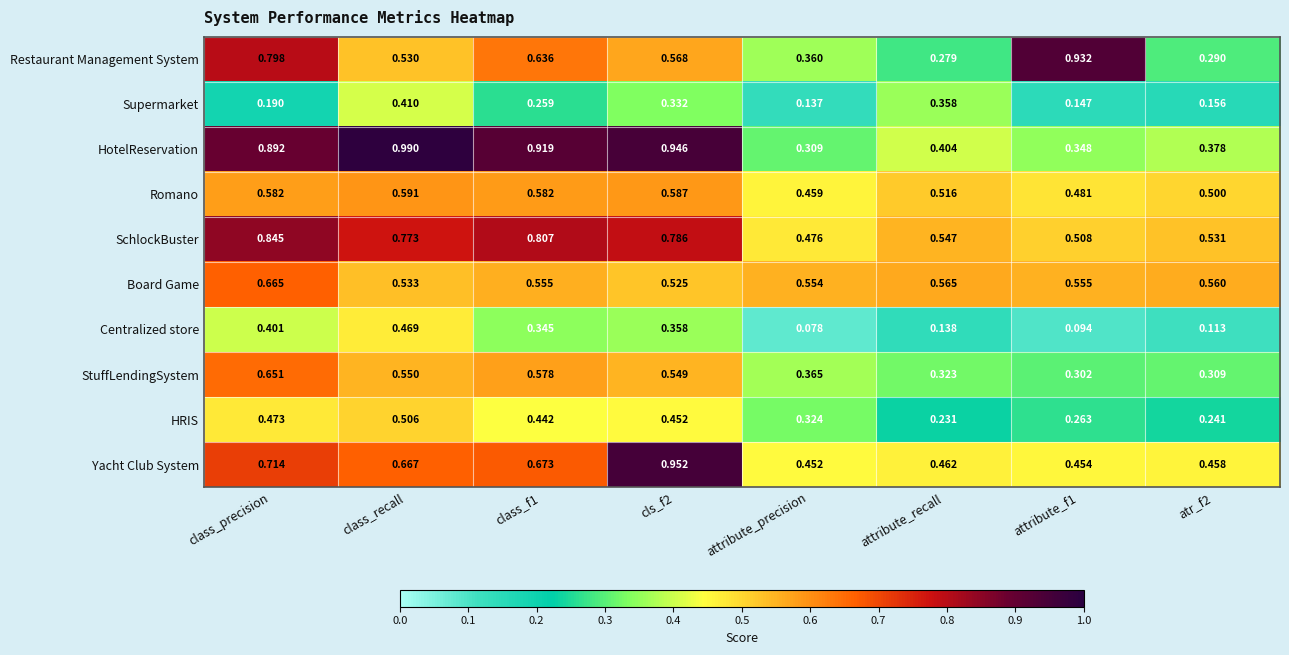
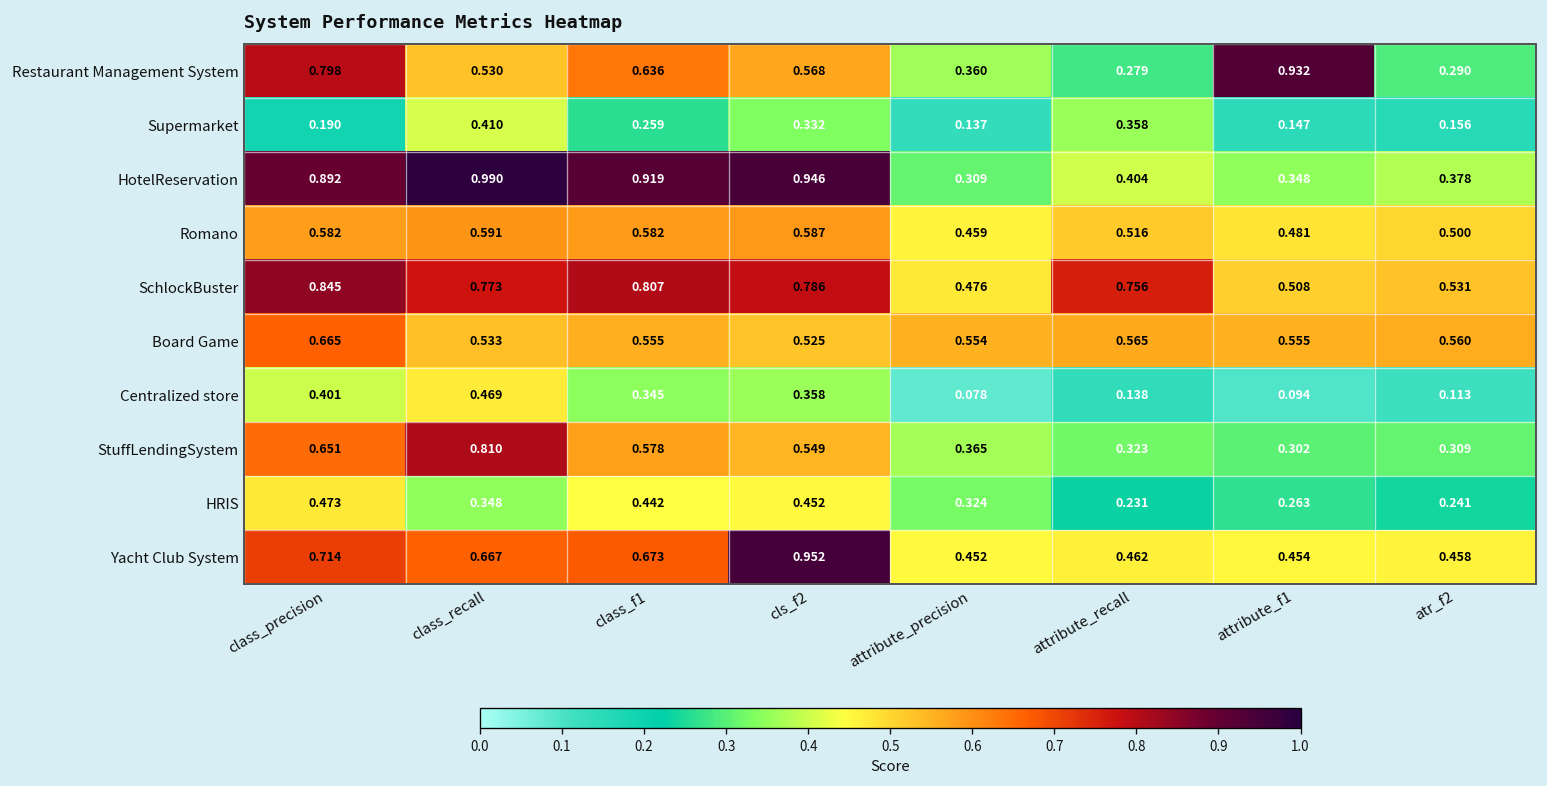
  {
    "Restaurant Management System": {
      "class_precision": 0.798,
      "class_recall": 0.530,
      "class_f1": 0.636,
      "cls_f2": 0.568,
      "attribute_precision": 0.360,
      "attribute_recall": 0.279,
      "attribute_f1": 0.932,
      "atr_f2": 0.290
    },
    "Supermarket": {
      "class_precision": 0.190,
      "class_recall": 0.410,
      "class_f1": 0.259,
      "cls_f2": 0.332,
      "attribute_precision": 0.137,
      "attribute_recall": 0.358,
      "attribute_f1": 0.147,
      "atr_f2": 0.156
    },
    "HotelReservation": {
      "class_precision": 0.892,
      "class_recall": 0.990,
      "class_f1": 0.919,
      "cls_f2": 0.946,
      "attribute_precision": 0.309,
      "attribute_recall": 0.404,
      "attribute_f1": 0.348,
      "atr_f2": 0.378
    },
    "Romano": {
      "class_precision": 0.582,
      "class_recall": 0.591,
      "class_f1": 0.582,
      "cls_f2": 0.587,
      "attribute_precision": 0.459,
      "attribute_recall": 0.516,
      "attribute_f1": 0.481,
      "atr_f2": 0.500
    },
    "SchlockBuster": {
      "class_precision": 0.845,
      "class_recall": 0.773,
      "class_f1": 0.807,
      "cls_f2": 0.786,
      "attribute_precision": 0.476,
-     "attribute_recall": 0.547,
+     "attribute_recall": 0.756,
      "attribute_f1": 0.508,
      "atr_f2": 0.531
    },
    "Board Game": {
      "class_precision": 0.665,
      "class_recall": 0.533,
      "class_f1": 0.555,
      "cls_f2": 0.525,
      "attribute_precision": 0.554,
      "attribute_recall": 0.565,
      "attribute_f1": 0.555,
      "atr_f2": 0.560
    },
    "Centralized store": {
      "class_precision": 0.401,
      "class_recall": 0.469,
      "class_f1": 0.345,
      "cls_f2": 0.358,
      "attribute_precision": 0.078,
      "attribute_recall": 0.138,
      "attribute_f1": 0.094,
      "atr_f2": 0.113
    },
    "StuffLendingSystem": {
      "class_precision": 0.651,
-     "class_recall": 0.550,
+     "class_recall": 0.810,
      "class_f1": 0.578,
      "cls_f2": 0.549,
      "attribute_precision": 0.365,
      "attribute_recall": 0.323,
      "attribute_f1": 0.302,
      "atr_f2": 0.309
    },
    "HRIS": {
      "class_precision": 0.473,
-     "class_recall": 0.506,
+     "class_recall": 0.348,
      "class_f1": 0.442,
      "cls_f2": 0.452,
      "attribute_precision": 0.324,
      "attribute_recall": 0.231,
      "attribute_f1": 0.263,
      "atr_f2": 0.241
    },
    "Yacht Club System": {
      "class_precision": 0.714,
      "class_recall": 0.667,
      "class_f1": 0.673,
      "cls_f2": 0.952,
      "attribute_precision": 0.452,
      "attribute_recall": 0.462,
      "attribute_f1": 0.454,
      "atr_f2": 0.458
    }
  }
